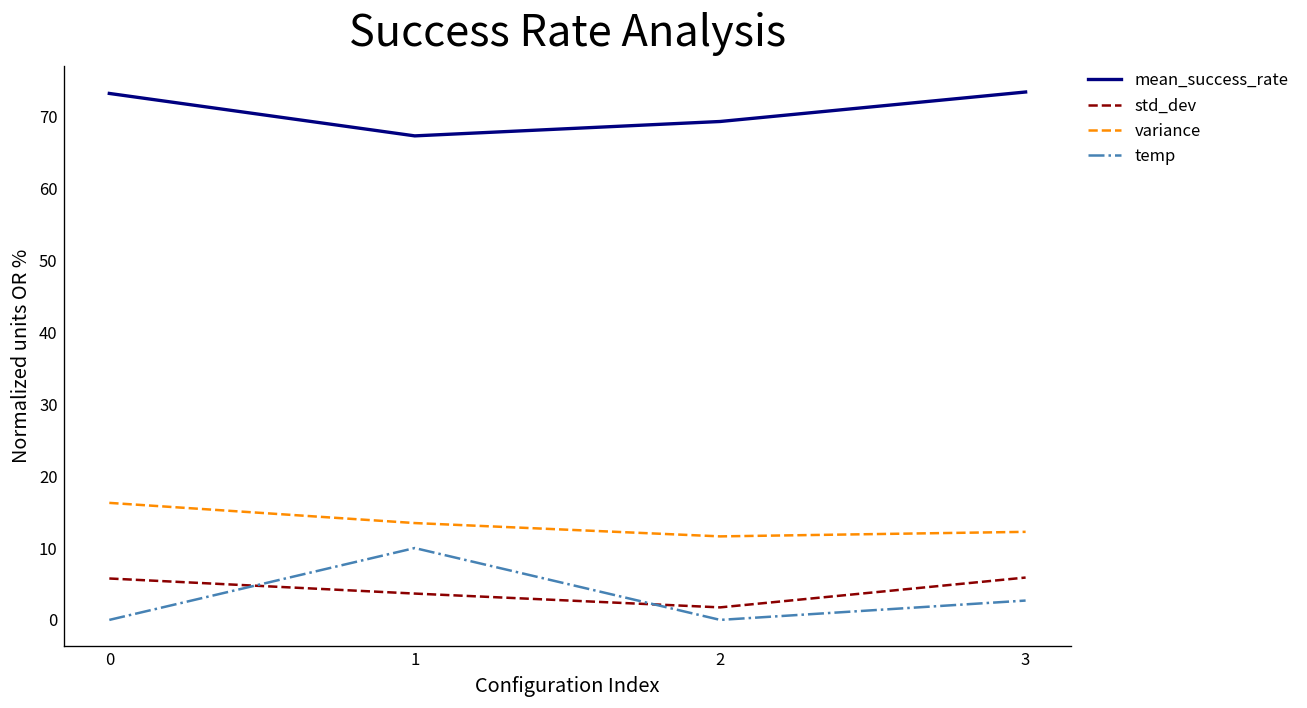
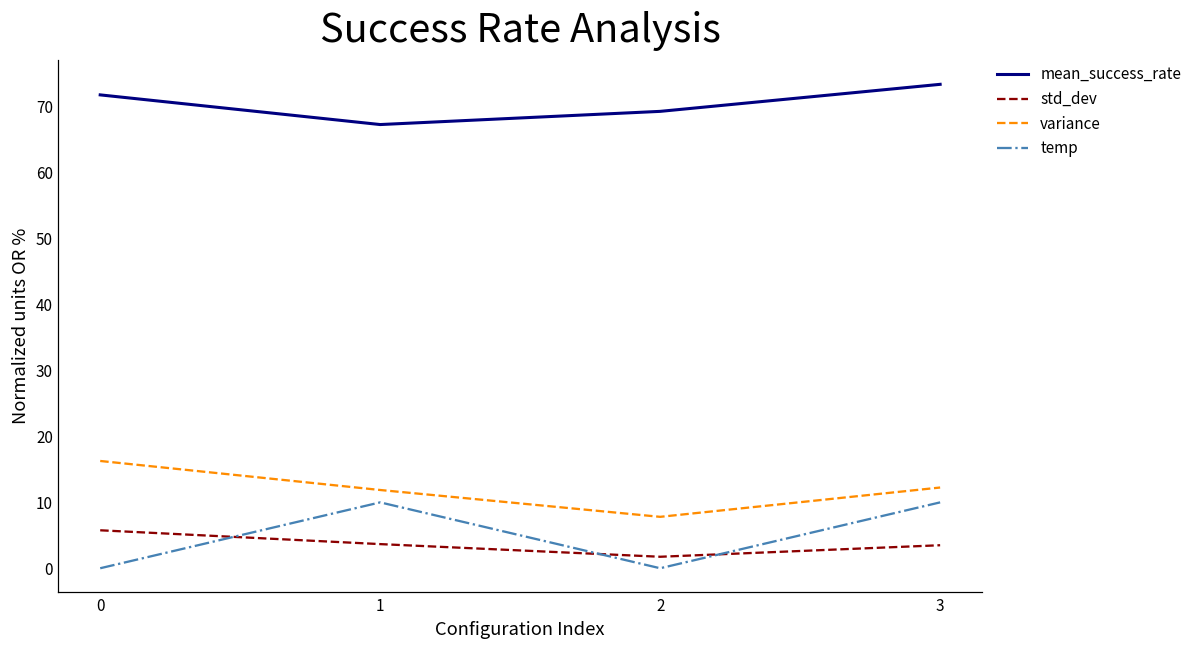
  {
    "mean_success_rate": {
-     "0": 73,
+     "0": 72,
      "1": 67,
      "2": 69,
      "3": 73
    },
    "std_dev": {
      "0": 6,
      "1": 4,
      "2": 2,
-     "3": 6
+     "3": 4
    },
    "variance": {
      "0": 16,
-     "1": 13,
-     "2": 12,
+     "1": 12,
+     "2": 8,
      "3": 12
    },
    "temp": {
      "0": 0,
      "1": 10,
      "2": 0,
-     "3": 3
+     "3": 10
    }
  }
